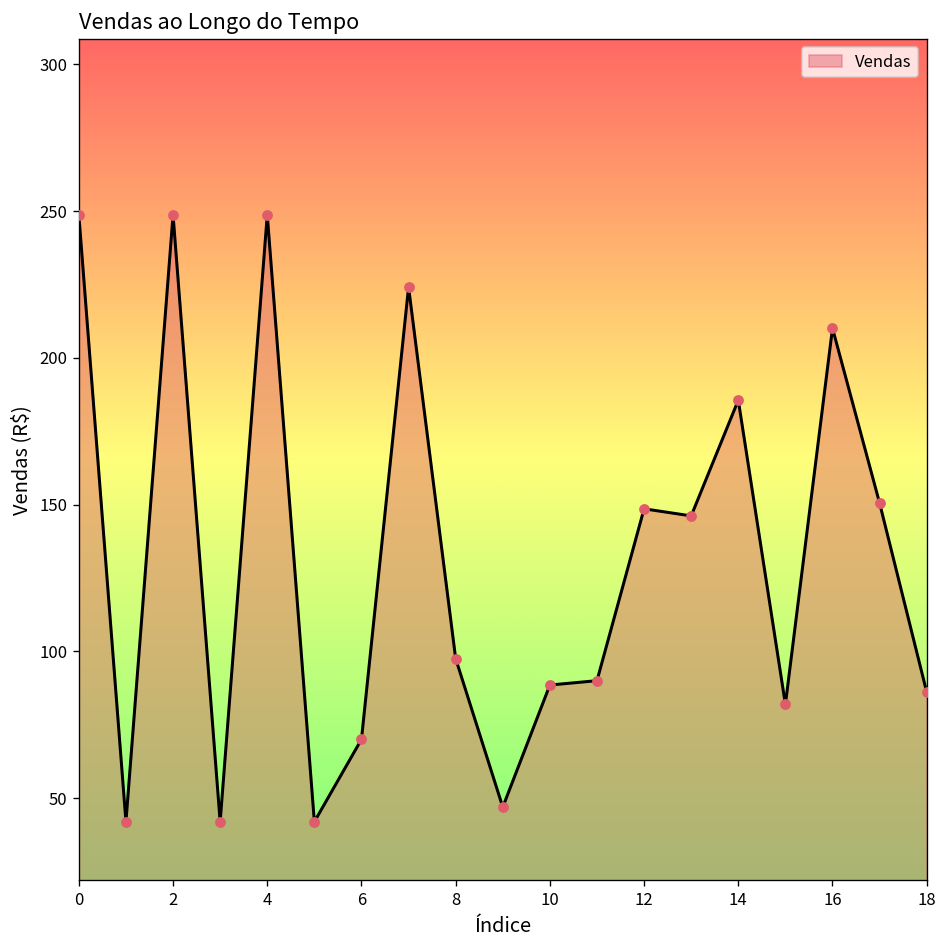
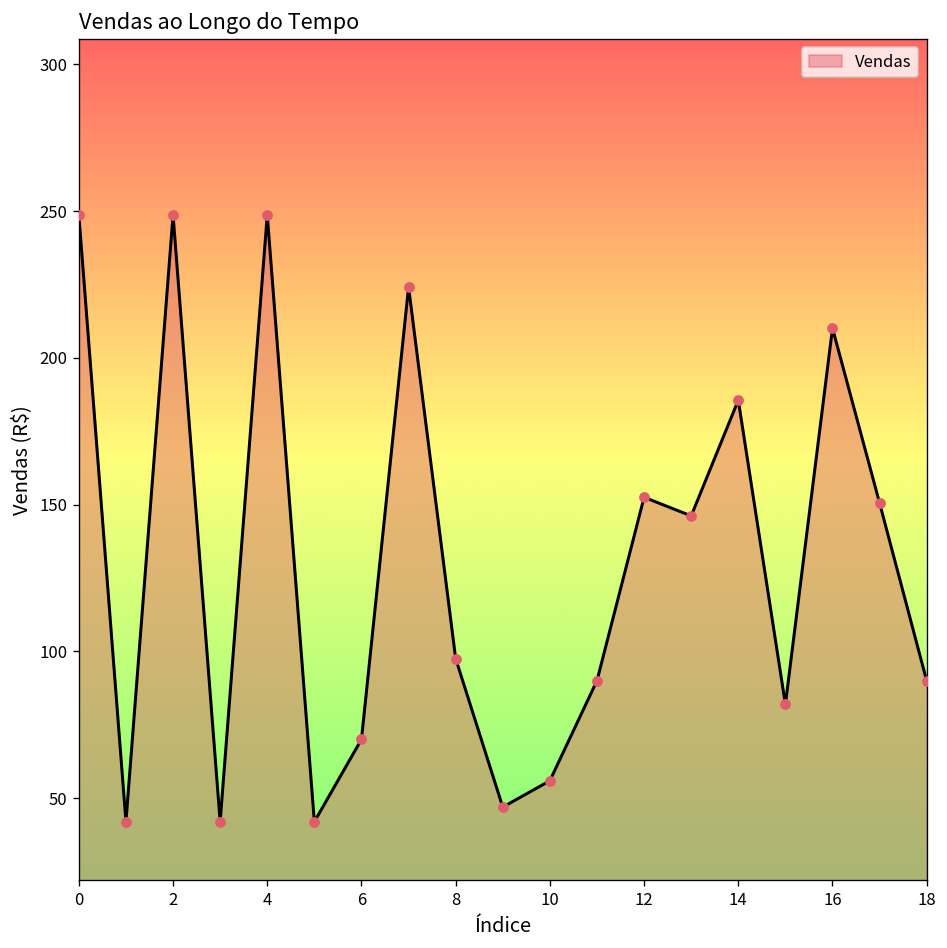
  {
    "0": 249,
    "2": 249,
    "4": 249,
    "6": 70,
    "8": 98,
-   "10": 89,
-   "12": 149,
+   "10": 56,
+   "12": 152,
    "14": 186,
    "16": 210,
-   "18": 86
+   "18": 90
  }
